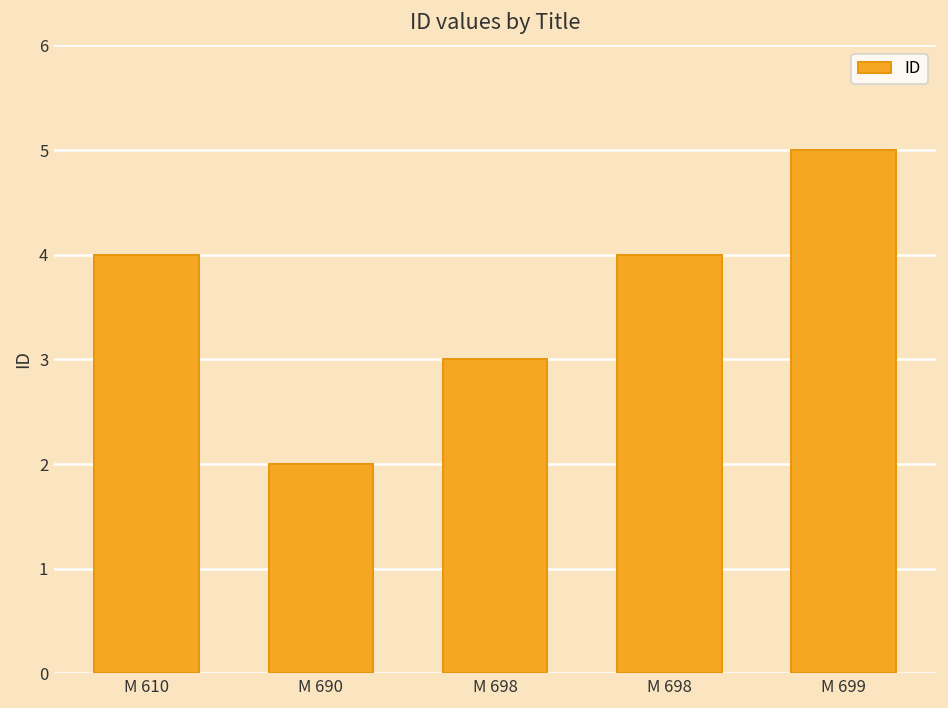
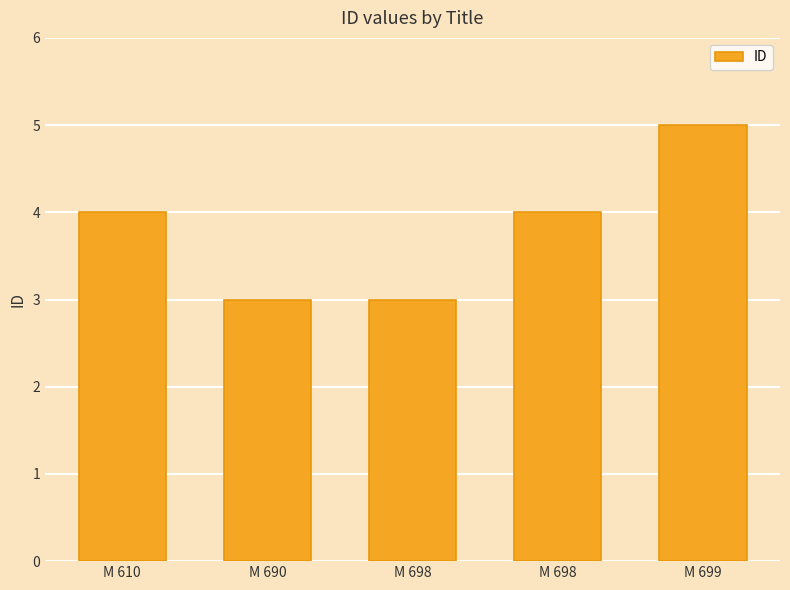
  {
    "M 610": 4,
-   "M 690": 2,
+   "M 690": 3,
    "M 699": 5
  }
